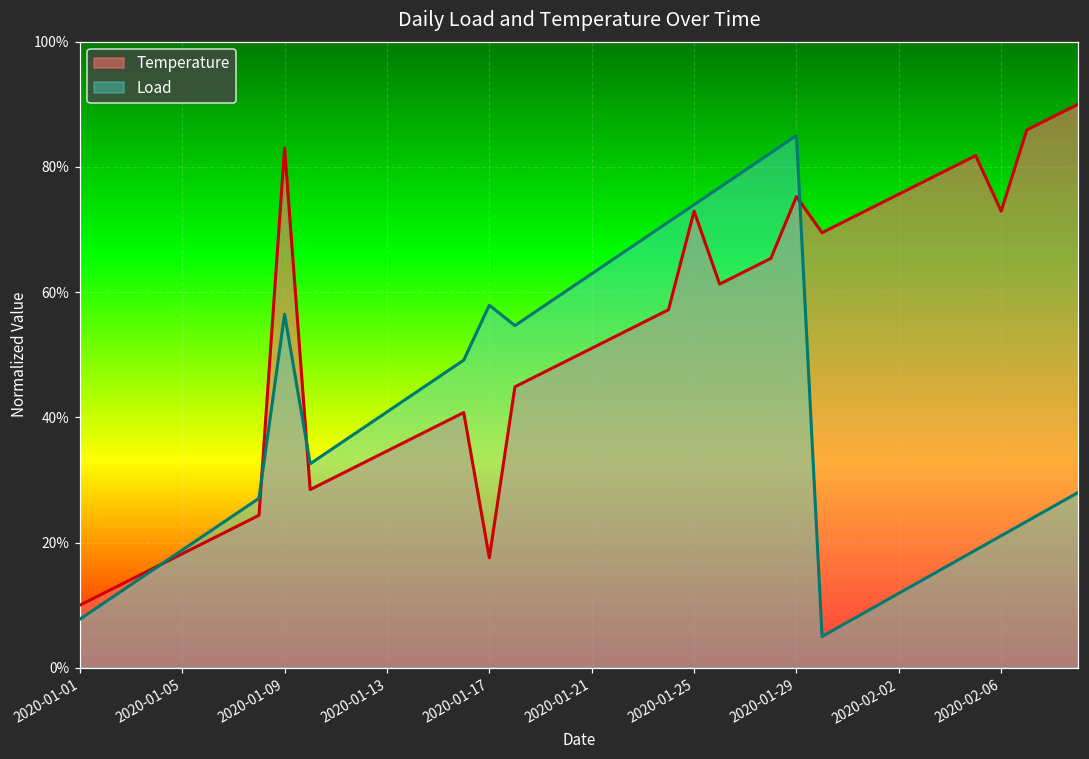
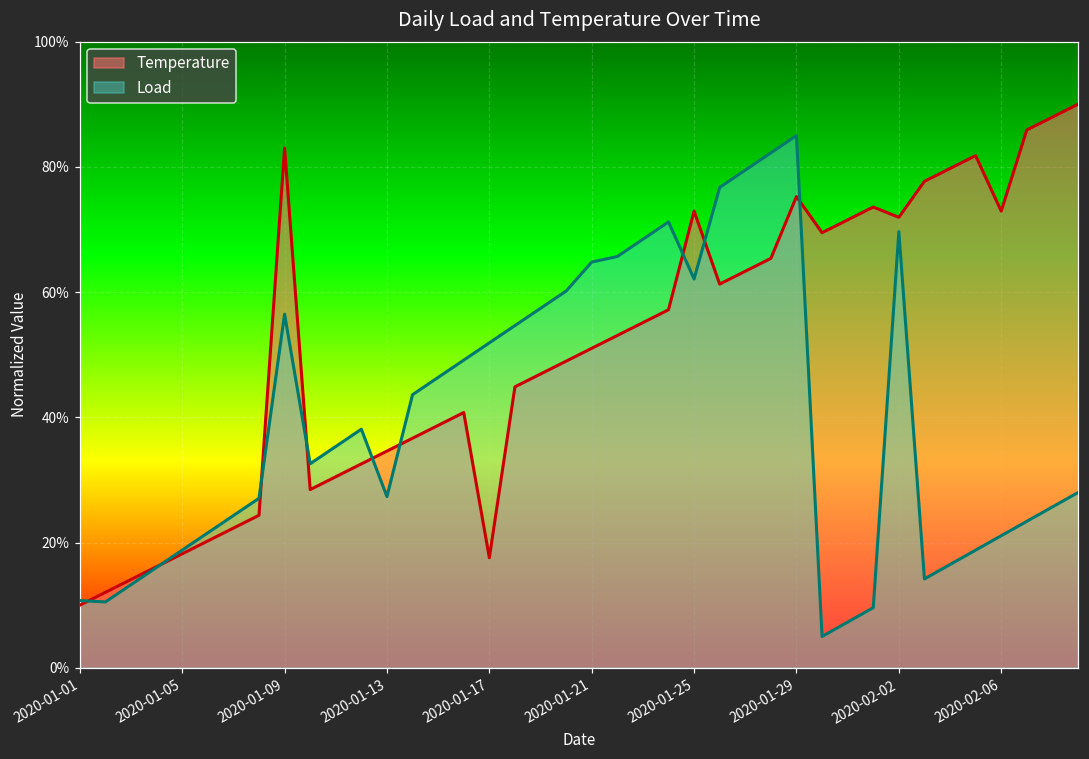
  {
    "Temperature": {
      "2020-01-01": "10%",
      "2020-01-05": "18%",
      "2020-01-09": "83%",
      "2020-01-13": "35%",
      "2020-01-17": "18%",
      "2020-01-21": "51%",
      "2020-01-25": "73%",
      "2020-01-29": "75%",
-     "2020-02-02": "76%",
+     "2020-02-02": "72%",
      "2020-02-06": "73%"
    },
    "Load": {
-     "2020-01-01": "8%",
+     "2020-01-01": "11%",
      "2020-01-05": "19%",
      "2020-01-09": "56%",
-     "2020-01-13": "41%",
-     "2020-01-17": "58%",
-     "2020-01-21": "63%",
-     "2020-01-25": "74%",
+     "2020-01-13": "27%",
+     "2020-01-17": "52%",
+     "2020-01-21": "65%",
+     "2020-01-25": "62%",
      "2020-01-29": "85%",
-     "2020-02-02": "12%",
+     "2020-02-02": "70%",
      "2020-02-06": "21%"
    }
  }
